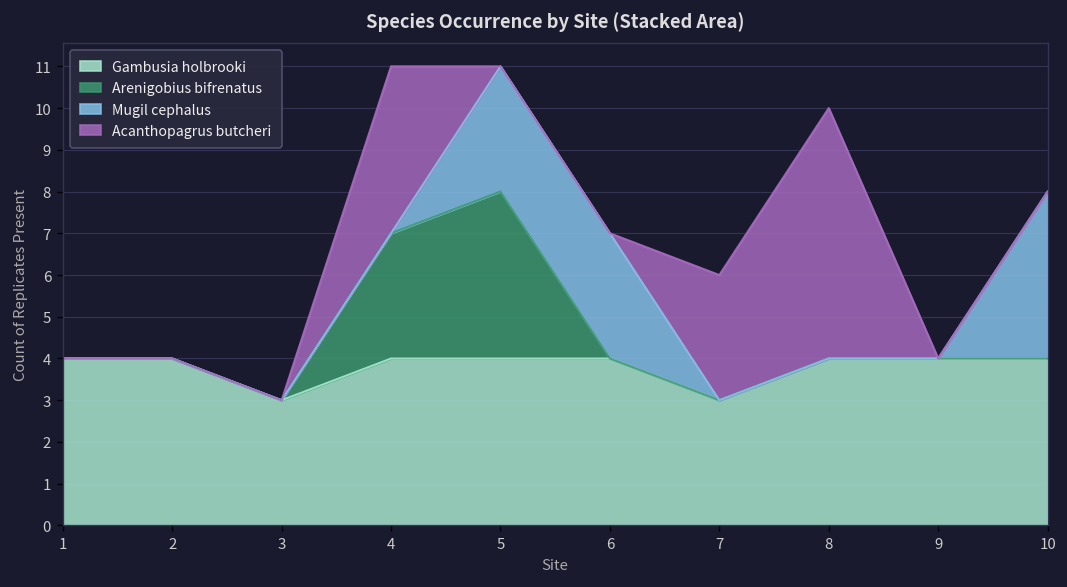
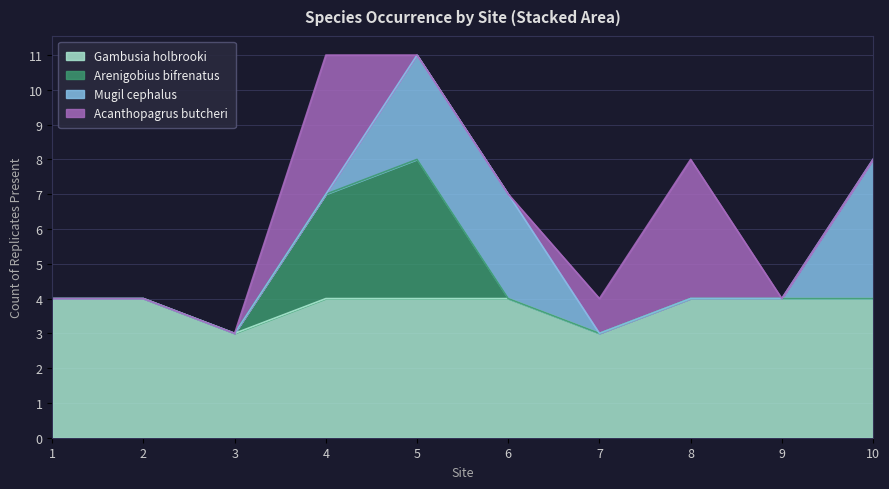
  {
    "Arenigobius bifrenatus": {
      "5": 4
    },
    "Acanthopagrus butcheri": {
      "4": 4,
-     "7": 3,
-     "8": 6
+     "7": 1,
+     "8": 4
    }
  }
